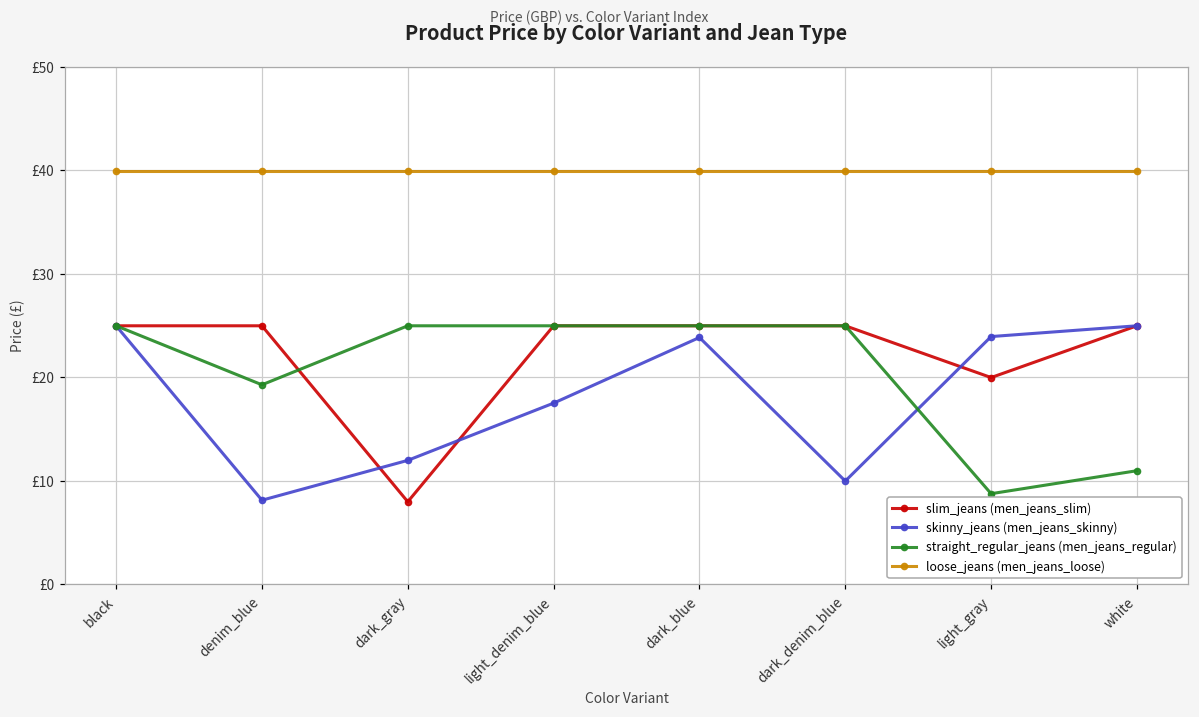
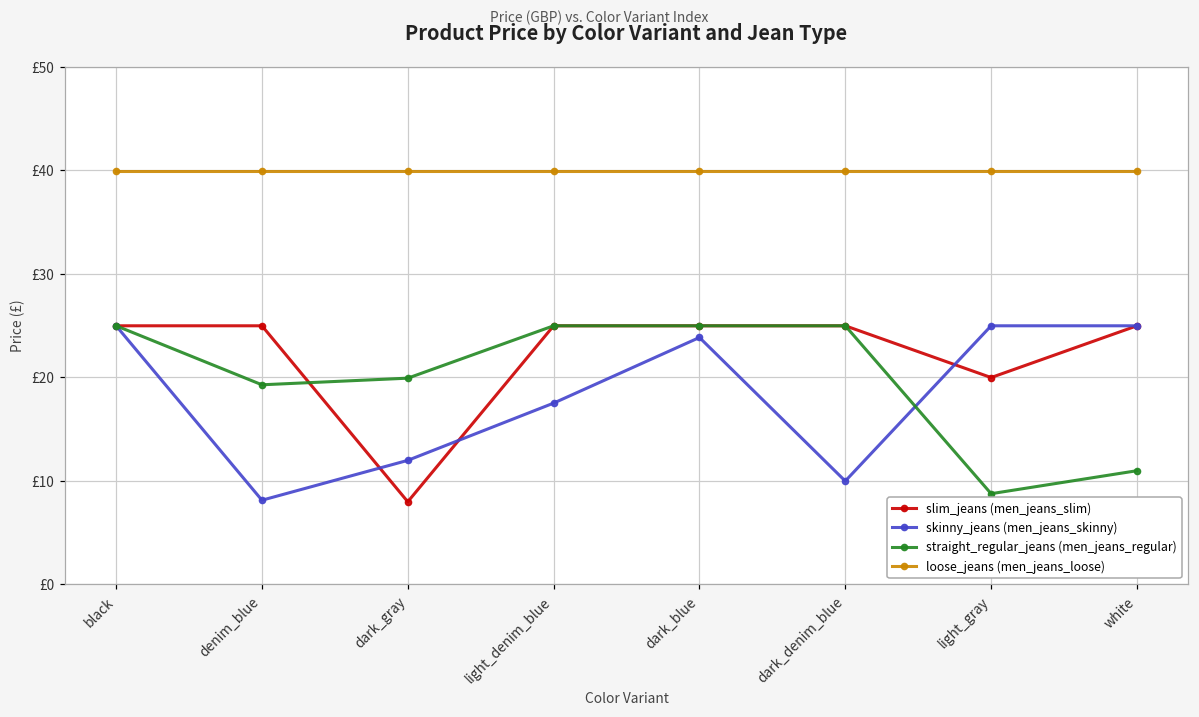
  {
    "slim_jeans (men_jeans_slim)": {
      "denim_blue": "£25",
      "dark_gray": "£8",
      "light_gray": "£20"
    },
    "skinny_jeans (men_jeans_skinny)": {
      "denim_blue": "£8",
      "dark_gray": "£12",
      "light_denim_blue": "£18",
      "dark_blue": "£24",
      "dark_denim_blue": "£10",
-     "light_gray": "£24"
+     "light_gray": "£25"
    },
    "straight_regular_jeans (men_jeans_regular)": {
      "denim_blue": "£19",
-     "dark_gray": "£25",
+     "dark_gray": "£20",
      "light_gray": "£9",
      "white": "£11"
    },
    "loose_jeans (men_jeans_loose)": {
      "black": "£40",
      "denim_blue": "£40",
      "dark_gray": "£40",
      "light_denim_blue": "£40",
      "dark_blue": "£40",
      "dark_denim_blue": "£40",
      "light_gray": "£40",
      "white": "£40"
    }
  }
